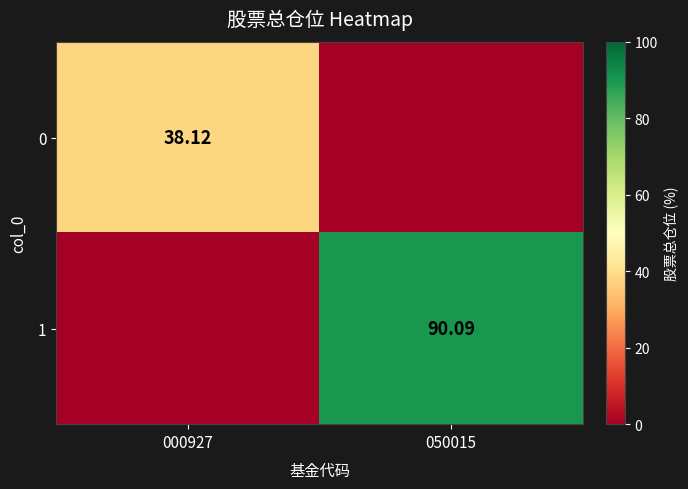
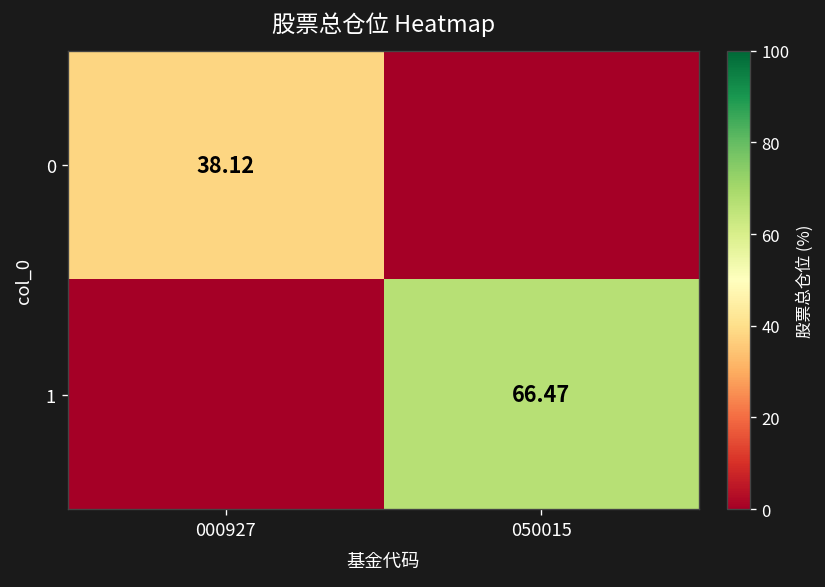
  {
    "0": {
      "000927": 38.12
    },
    "1": {
-     "050015": 90.09
+     "050015": 66.47
    }
  }
